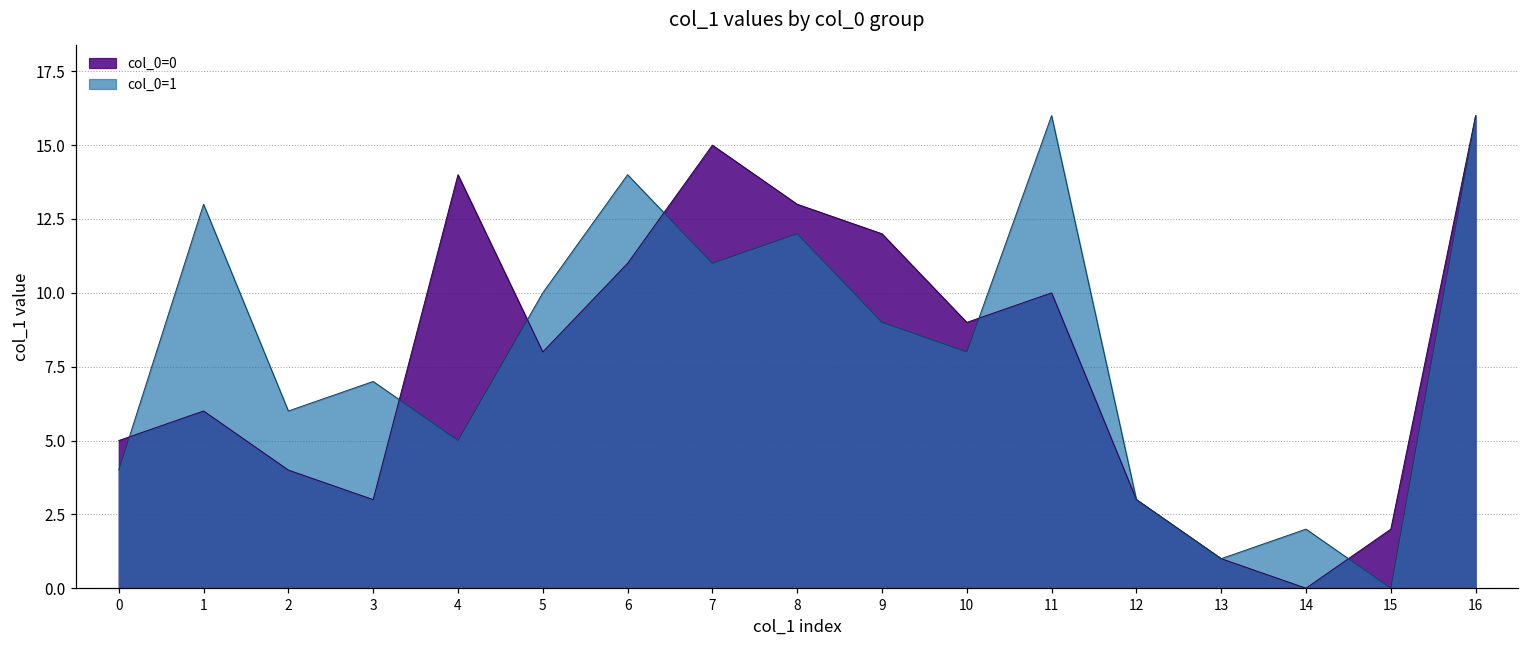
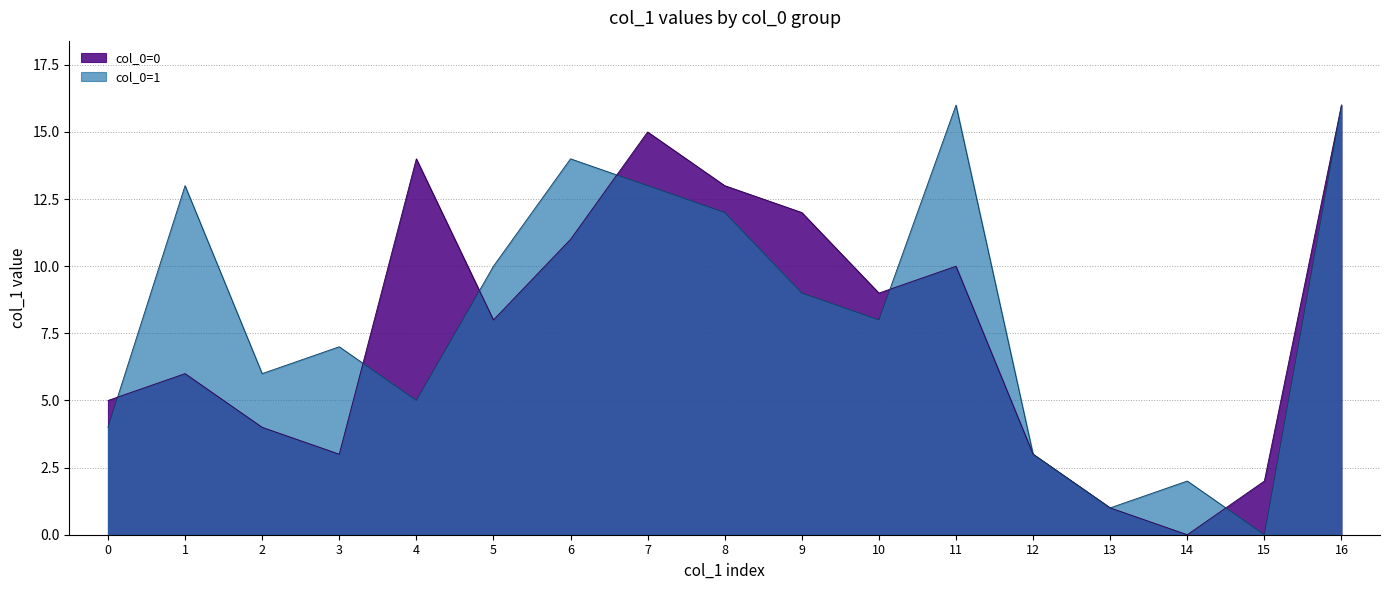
  {
    "col_0=0": {
      "0": 5,
      "1": 6,
      "2": 4,
      "3": 3,
      "4": 14,
      "5": 8,
      "6": 11,
      "7": 15,
      "8": 13,
      "9": 12,
      "10": 9,
      "11": 10,
      "14": 0,
      "15": 2
    },
    "col_0=1": {
      "0": 4,
      "1": 13,
      "2": 6,
      "3": 7,
      "4": 5,
      "5": 10,
      "6": 14,
-     "7": 11,
+     "7": 13,
      "8": 12,
      "9": 9,
      "10": 8,
      "11": 16,
      "14": 2,
      "15": 0
    }
  }
